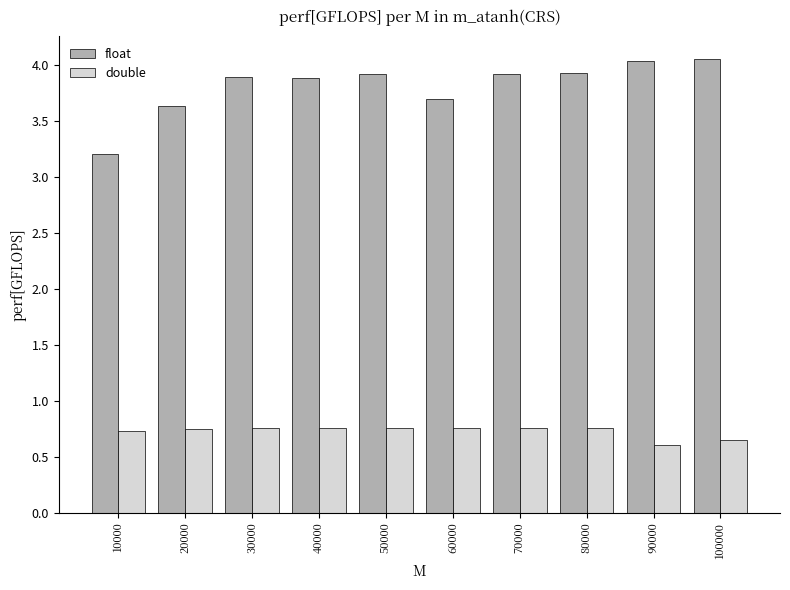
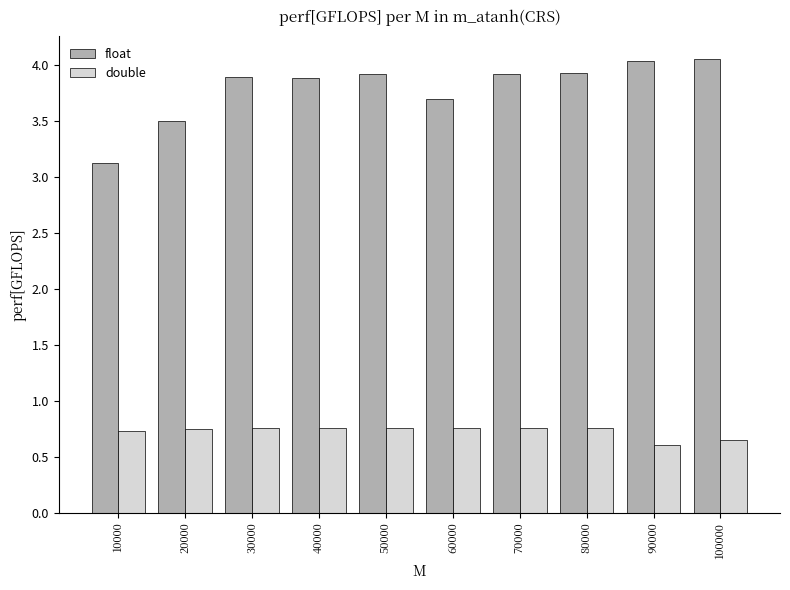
  {
    "float": {
-     "10000": 3.20,
-     "20000": 3.63,
+     "10000": 3.13,
+     "20000": 3.50,
      "30000": 3.89,
      "40000": 3.88,
      "50000": 3.92,
      "60000": 3.69,
      "70000": 3.91,
      "80000": 3.92,
      "90000": 4.04,
      "100000": 4.05
    },
    "double": {
      "10000": 0.73,
      "20000": 0.75,
      "30000": 0.76,
      "40000": 0.76,
      "50000": 0.76,
      "60000": 0.76,
      "70000": 0.76,
      "80000": 0.76,
      "90000": 0.61,
      "100000": 0.65
    }
  }
